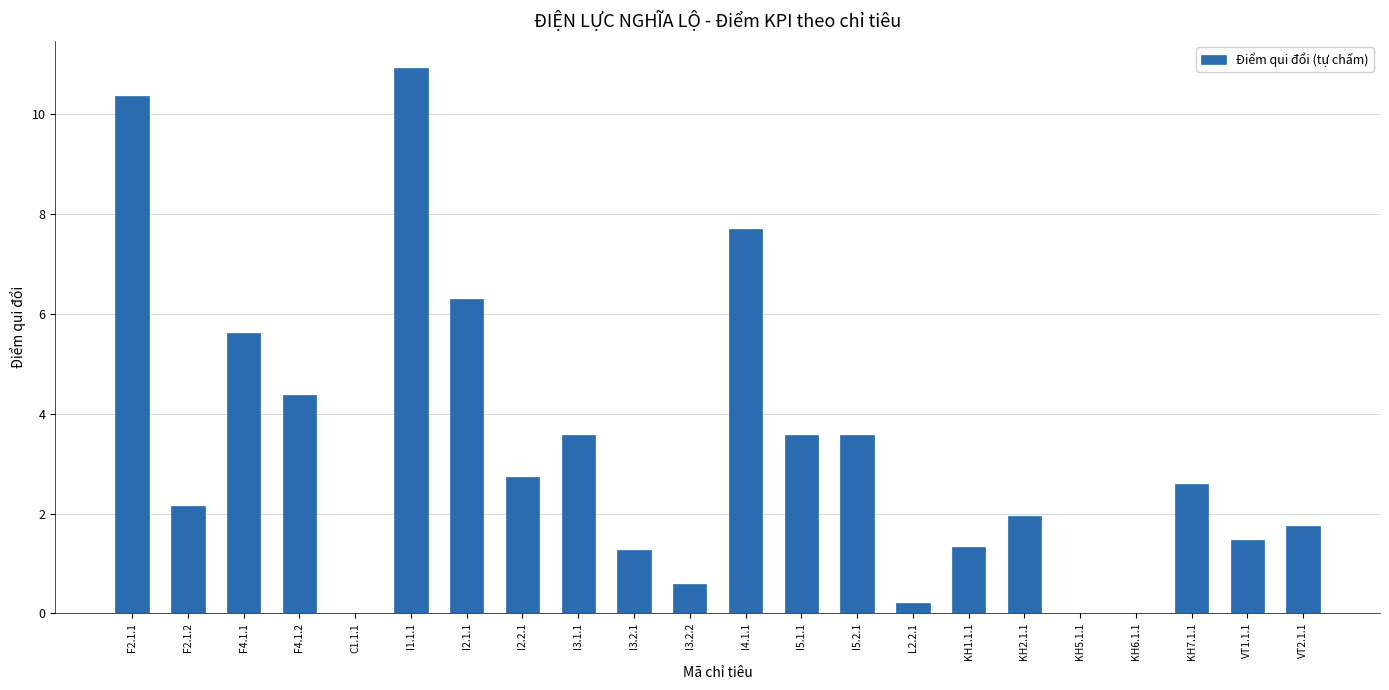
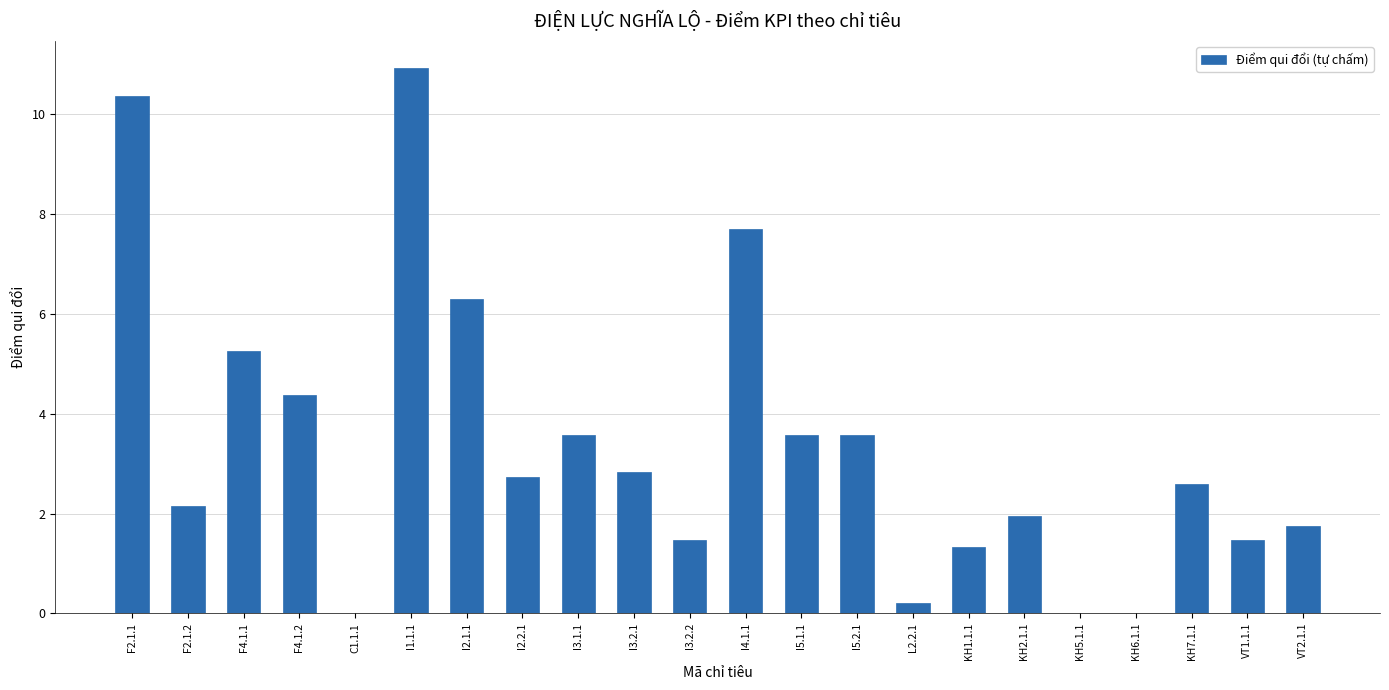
  {
    "F2.1.1": 10.4,
    "F2.1.2": 2.1,
-   "F4.1.1": 5.6,
+   "F4.1.1": 5.3,
    "F4.1.2": 4.4,
    "C1.1.1": 0.0,
    "I1.1.1": 10.9,
    "I2.1.1": 6.3,
    "I2.2.1": 2.7,
    "I3.1.1": 3.6,
-   "I3.2.1": 1.3,
-   "I3.2.2": 0.6,
+   "I3.2.1": 2.8,
+   "I3.2.2": 1.5,
    "I4.1.1": 7.7,
    "I5.1.1": 3.6,
    "I5.2.1": 3.6,
    "L2.2.1": 0.2,
    "KH1.1.1": 1.3,
    "KH2.1.1": 2.0,
    "KH5.1.1": 0.0,
    "KH6.1.1": 0.0,
    "KH7.1.1": 2.6,
    "VT1.1.1": 1.5,
    "VT2.1.1": 1.8
  }
